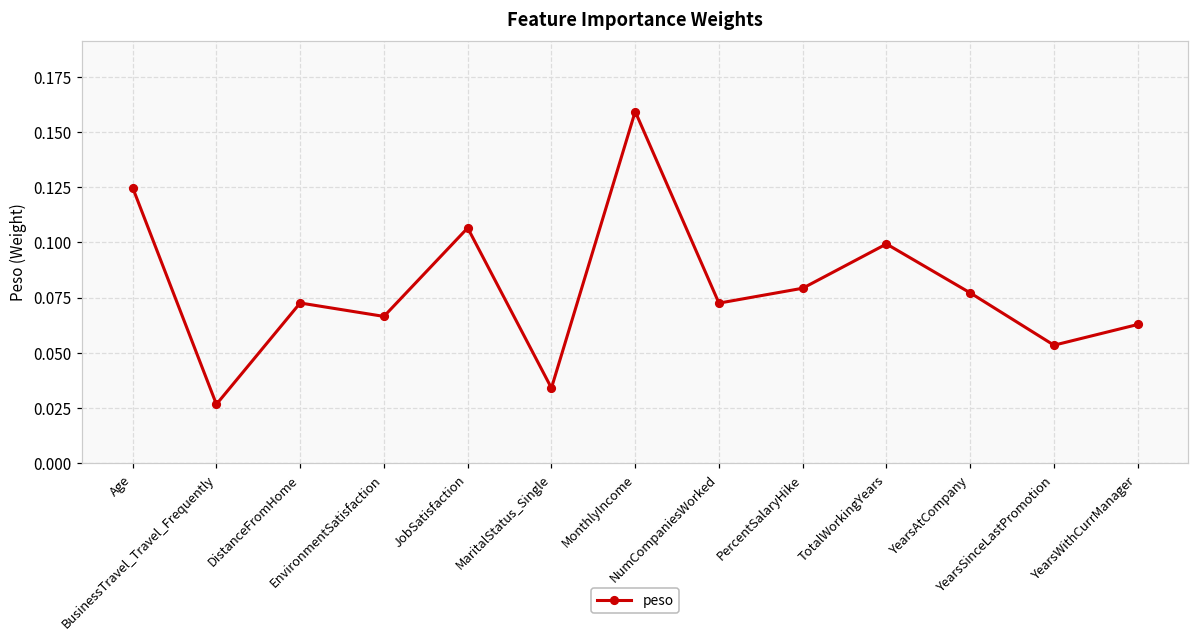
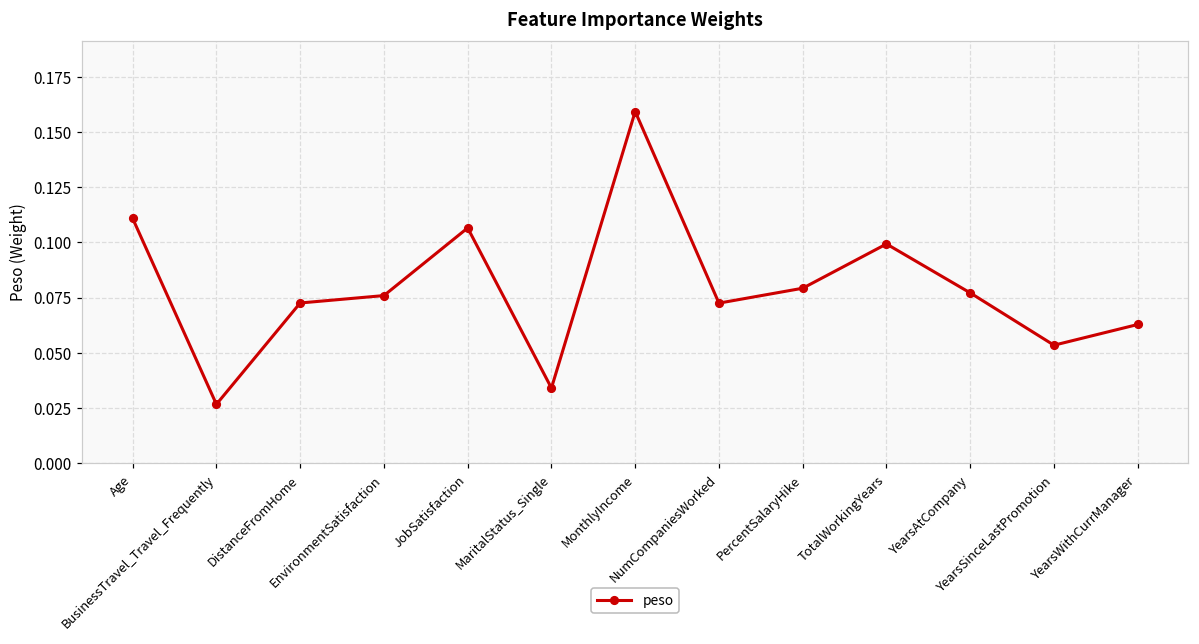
  {
-   "Age": 0.125,
+   "Age": 0.111,
    "BusinessTravel_Travel_Frequently": 0.027,
    "DistanceFromHome": 0.073,
-   "EnvironmentSatisfaction": 0.066,
+   "EnvironmentSatisfaction": 0.076,
    "JobSatisfaction": 0.107,
    "MaritalStatus_Single": 0.034,
    "MonthlyIncome": 0.159,
    "NumCompaniesWorked": 0.072,
    "PercentSalaryHike": 0.079,
    "TotalWorkingYears": 0.099,
    "YearsAtCompany": 0.077,
    "YearsSinceLastPromotion": 0.053,
    "YearsWithCurrManager": 0.063
  }
